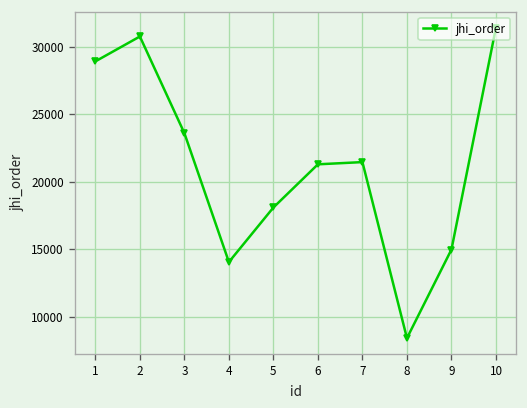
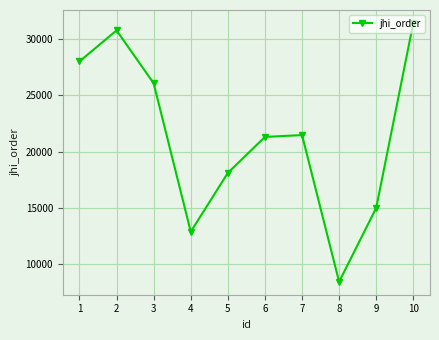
  {
-   "1": 28900,
+   "1": 28000,
    "2": 30800,
-   "3": 23600,
-   "4": 14100,
+   "3": 26100,
+   "4": 12900,
    "5": 18100,
    "6": 21300,
    "7": 21500,
    "8": 8400,
    "9": 15000
  }
